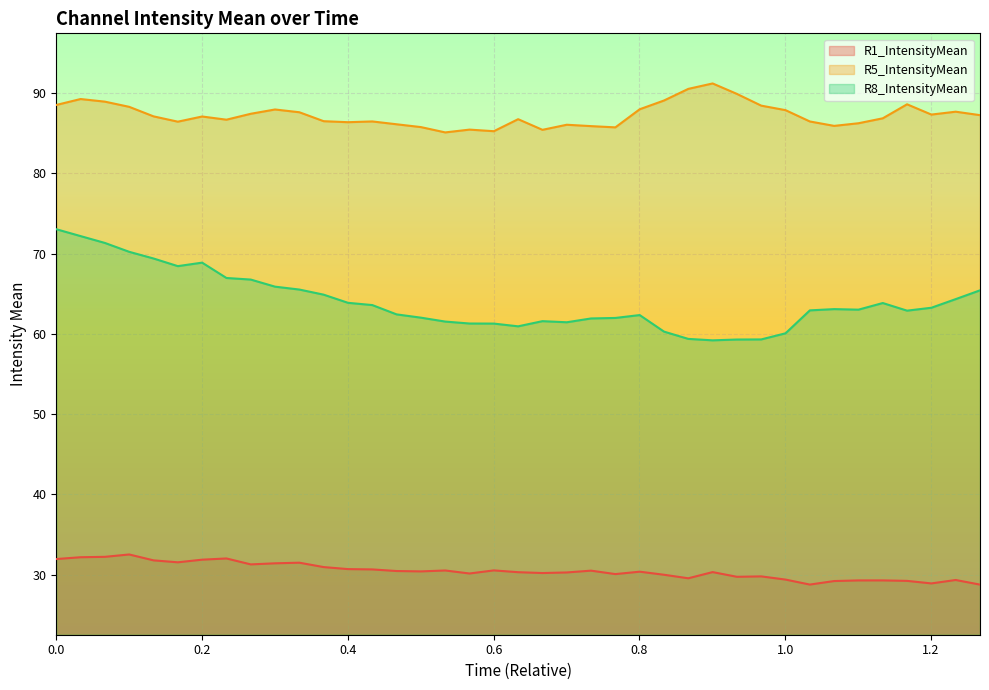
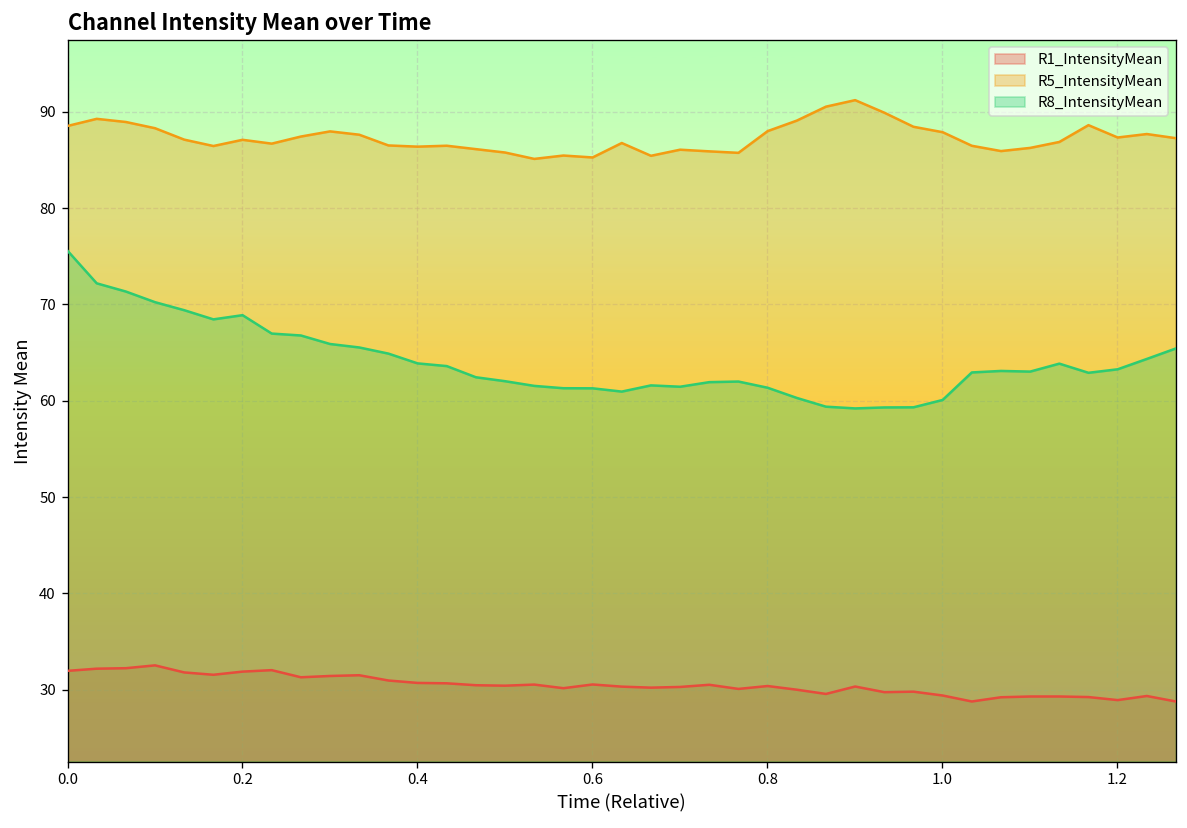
  {
    "R8_IntensityMean": {
-     "0.0": 73,
+     "0.0": 76,
      "0.2": 69,
      "0.4": 64,
      "0.6": 61,
-     "0.8": 62,
+     "0.8": 61,
      "1.0": 60,
      "1.2": 63
    }
  }
